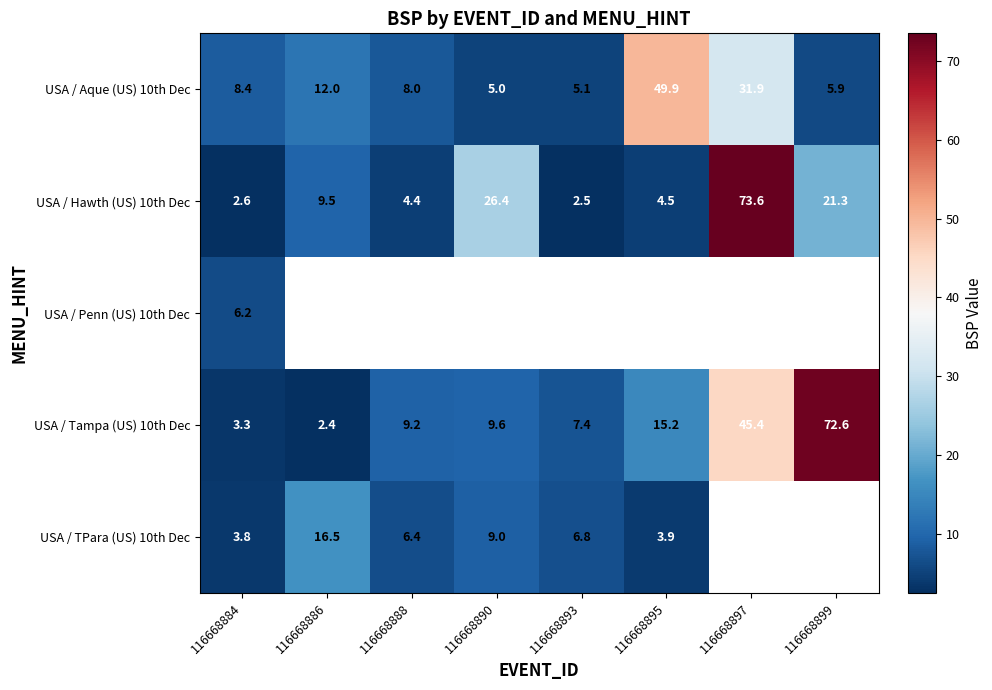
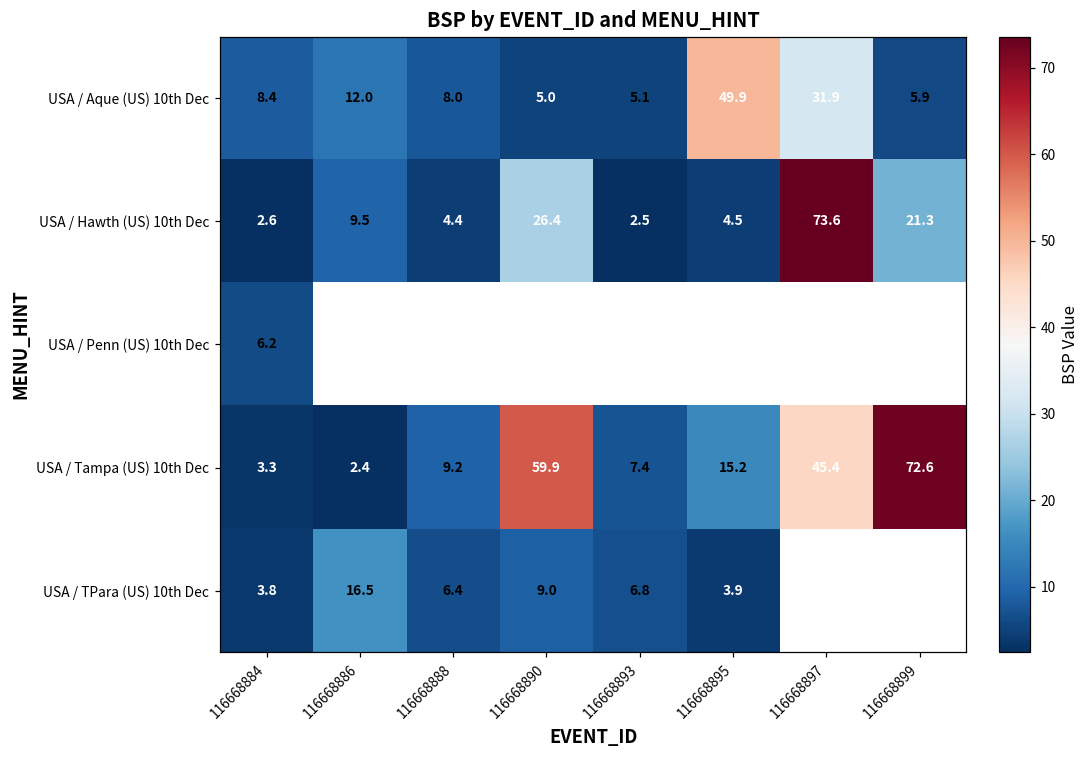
  {
    "USA / Aque (US) 10th Dec": {
      "116668884": 8.4,
      "116668886": 12.0,
      "116668888": 8.0,
      "116668890": 5.0,
      "116668893": 5.1,
      "116668895": 49.9,
      "116668899": 5.9
    },
    "USA / Hawth (US) 10th Dec": {
      "116668884": 2.6,
      "116668886": 9.5,
      "116668888": 4.4,
      "116668890": 26.4,
      "116668893": 2.5,
      "116668895": 4.5,
      "116668897": 73.6,
      "116668899": 21.3
    },
    "USA / Penn (US) 10th Dec": {
      "116668884": 6.2
    },
    "USA / Tampa (US) 10th Dec": {
      "116668884": 3.3,
      "116668886": 2.4,
      "116668888": 9.2,
-     "116668890": 9.6,
+     "116668890": 59.9,
      "116668893": 7.4,
      "116668895": 15.2,
      "116668897": 45.4,
      "116668899": 72.6
    },
    "USA / TPara (US) 10th Dec": {
      "116668884": 3.8,
      "116668886": 16.5,
      "116668888": 6.4,
      "116668890": 9.0,
      "116668893": 6.8,
      "116668895": 3.9
    }
  }
